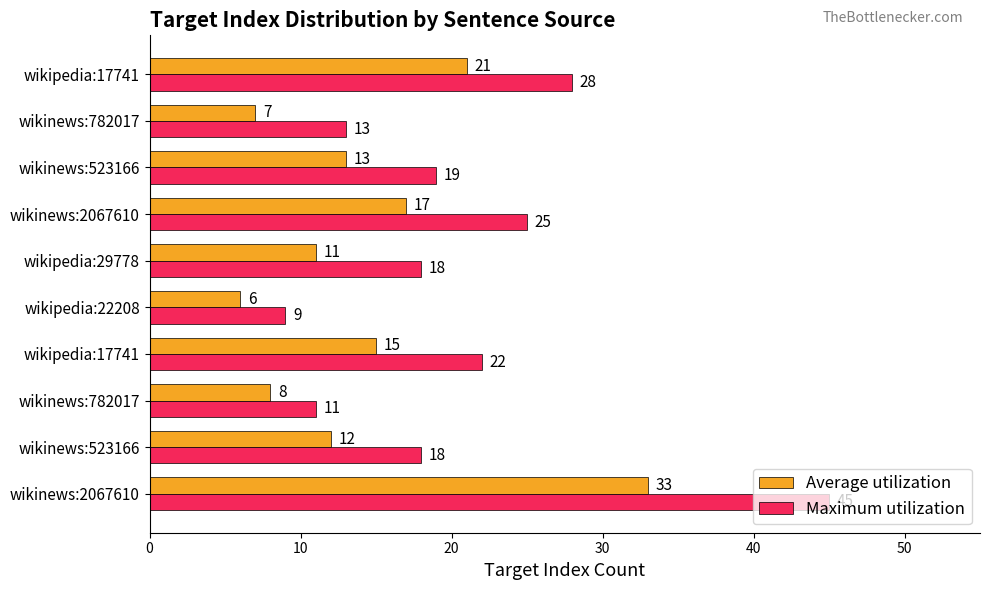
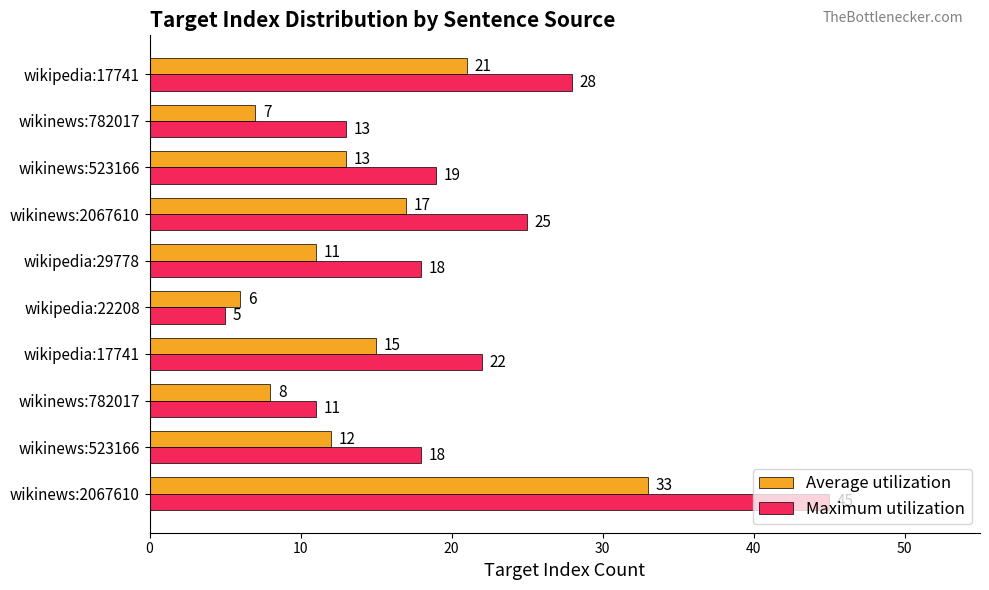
  {
    "Average utilization": {
      "wikipedia:29778": 11,
      "wikipedia:22208": 6
    },
    "Maximum utilization": {
      "wikipedia:29778": 18,
-     "wikipedia:22208": 9
+     "wikipedia:22208": 5
    }
  }
